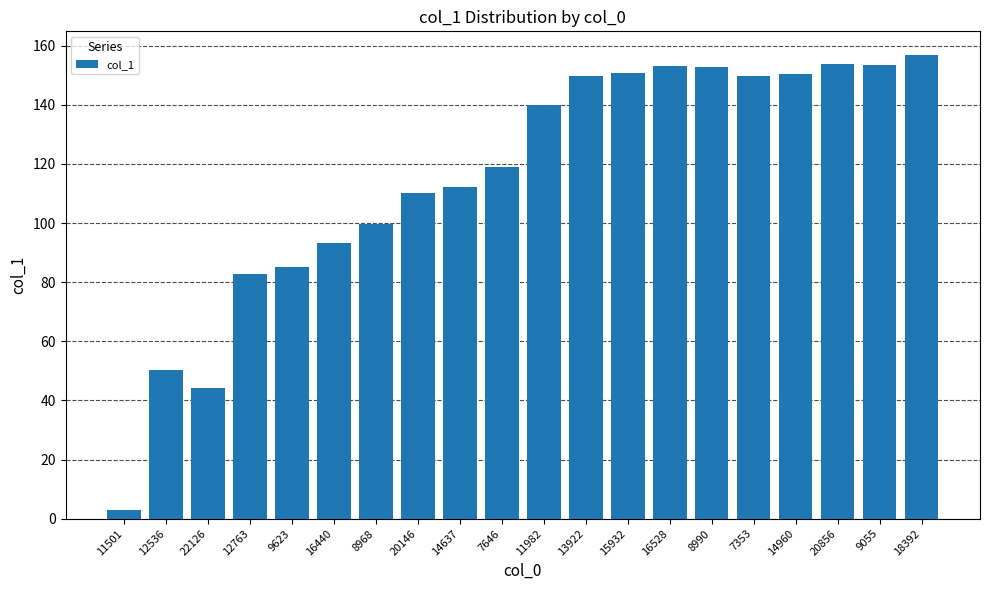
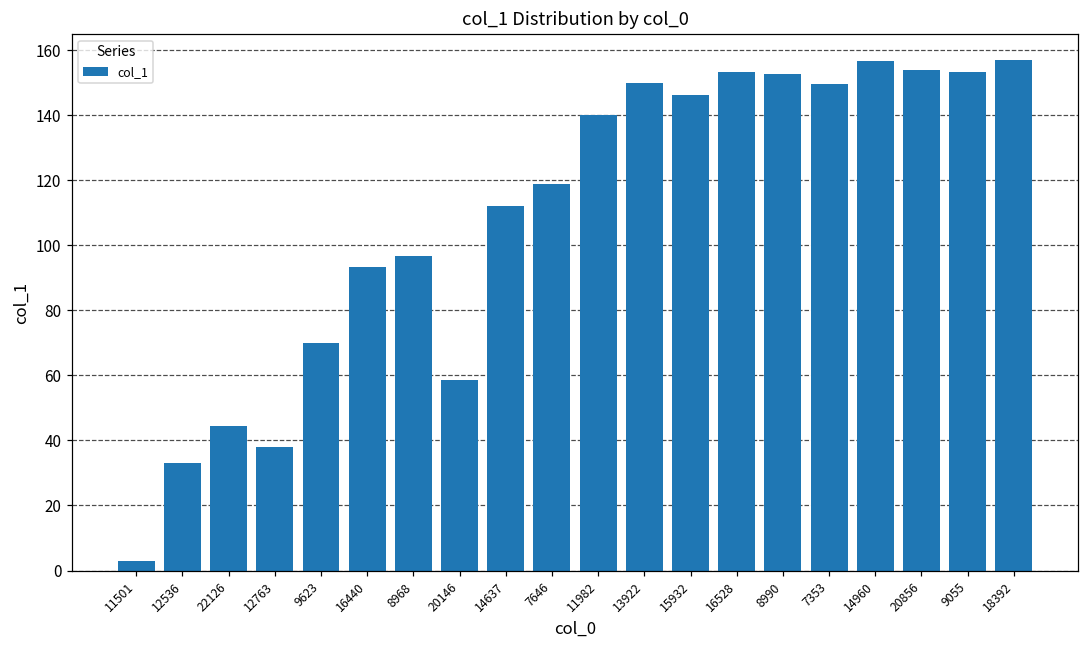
  {
    "11501": 3,
-   "12536": 50,
+   "12536": 33,
    "22126": 44,
-   "12763": 83,
-   "9623": 85,
+   "12763": 38,
+   "9623": 70,
    "16440": 93,
-   "8968": 100,
-   "20146": 110,
+   "8968": 97,
+   "20146": 59,
    "14637": 112,
    "7646": 119,
    "11982": 140,
    "13922": 150,
-   "15932": 151,
+   "15932": 146,
    "16528": 153,
    "8990": 153,
    "7353": 150,
-   "14960": 150,
+   "14960": 157,
    "20856": 154,
    "9055": 153,
    "18392": 157
  }
